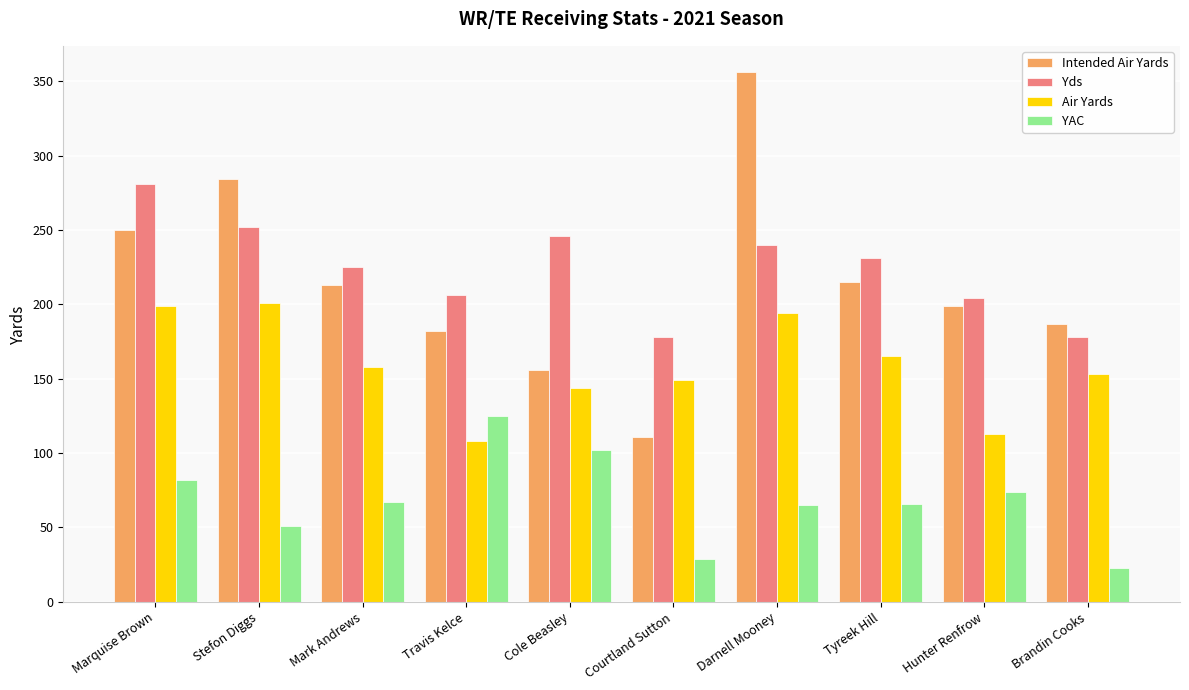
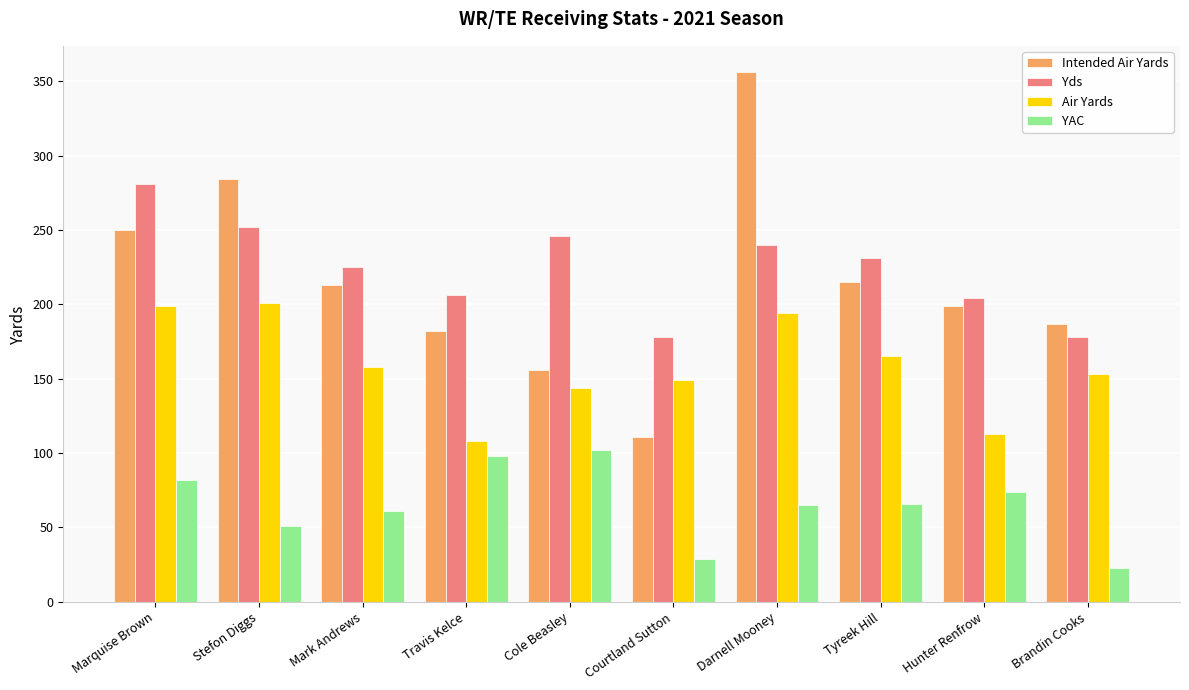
  {
    "Air Yards": {
      "Marquise Brown": 199,
      "Stefon Diggs": 201,
      "Mark Andrews": 158,
      "Travis Kelce": 108,
      "Cole Beasley": 144,
      "Courtland Sutton": 149,
      "Darnell Mooney": 194,
      "Tyreek Hill": 165,
      "Hunter Renfrow": 113,
      "Brandin Cooks": 153
    },
    "YAC": {
      "Marquise Brown": 82,
      "Stefon Diggs": 51,
-     "Mark Andrews": 67,
-     "Travis Kelce": 125,
+     "Mark Andrews": 61,
+     "Travis Kelce": 98,
      "Cole Beasley": 102,
      "Courtland Sutton": 29,
      "Darnell Mooney": 65,
      "Tyreek Hill": 66,
      "Hunter Renfrow": 74,
      "Brandin Cooks": 23
    }
  }
